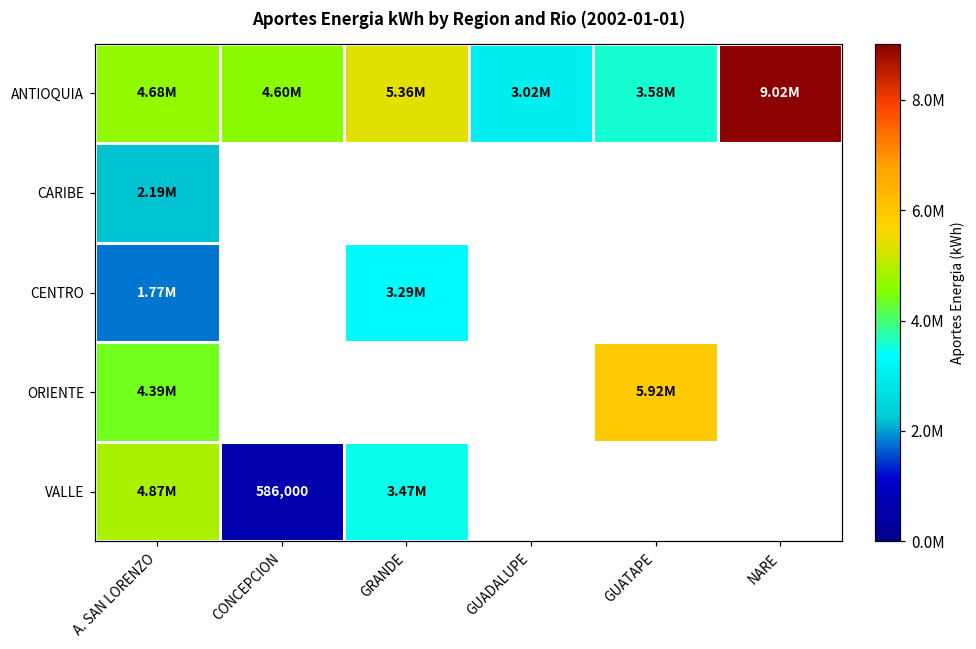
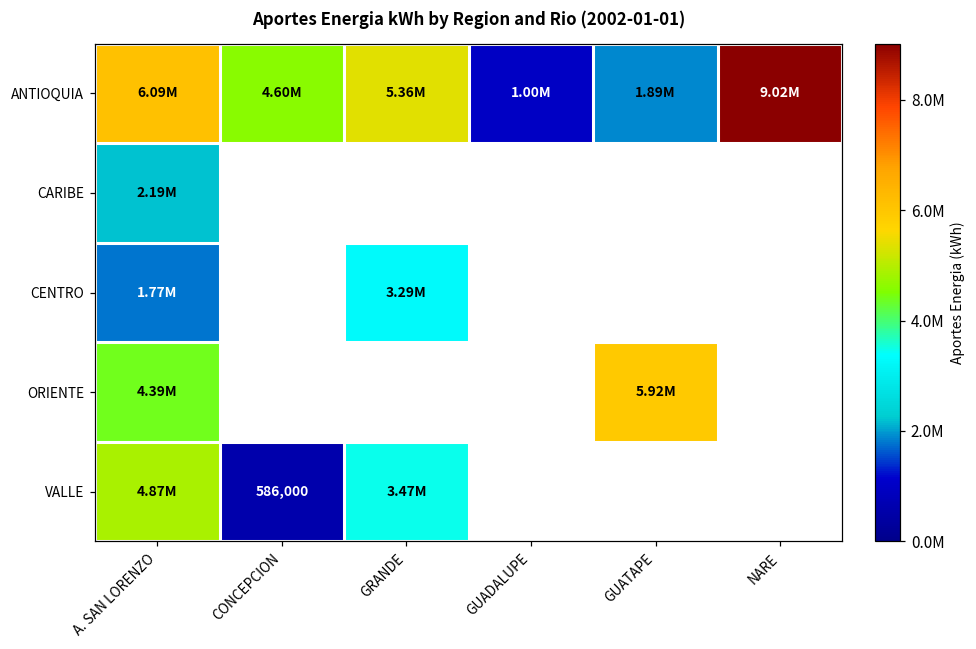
  {
    "ANTIOQUIA": {
-     "A. SAN LORENZO": "4.68M",
+     "A. SAN LORENZO": "6.09M",
      "CONCEPCION": "4.60M",
      "GRANDE": "5.36M",
-     "GUADALUPE": "3.02M",
-     "GUATAPE": "3.58M",
+     "GUADALUPE": "1.00M",
+     "GUATAPE": "1.89M",
      "NARE": "9.02M"
    },
    "CARIBE": {
      "A. SAN LORENZO": "2.19M"
    },
    "CENTRO": {
      "A. SAN LORENZO": "1.77M",
      "GRANDE": "3.29M"
    },
    "ORIENTE": {
      "A. SAN LORENZO": "4.39M",
      "GUATAPE": "5.92M"
    },
    "VALLE": {
      "A. SAN LORENZO": "4.87M",
      "CONCEPCION": "586,000",
      "GRANDE": "3.47M"
    }
  }
